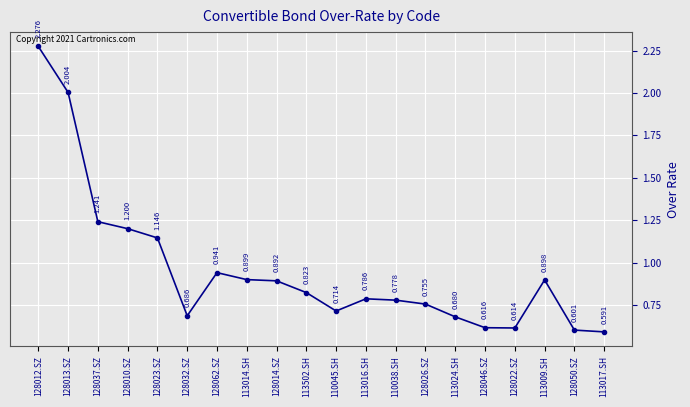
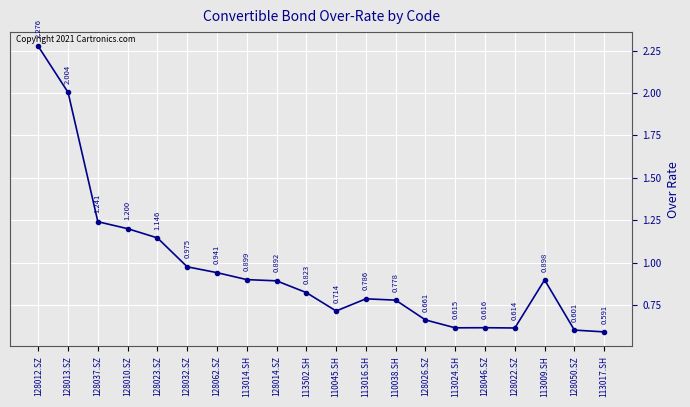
  {
    "128012.SZ": 2.276,
    "128013.SZ": 2.004,
    "128037.SZ": 1.241,
    "128010.SZ": 1.200,
    "128023.SZ": 1.146,
-   "128032.SZ": 0.686,
+   "128032.SZ": 0.975,
    "128062.SZ": 0.941,
    "113014.SH": 0.899,
    "128014.SZ": 0.892,
    "113502.SH": 0.823,
    "110045.SH": 0.714,
    "113016.SH": 0.786,
    "110038.SH": 0.778,
-   "128026.SZ": 0.755,
-   "113024.SH": 0.680,
+   "128026.SZ": 0.661,
+   "113024.SH": 0.615,
    "128046.SZ": 0.616,
    "128022.SZ": 0.614,
    "113009.SH": 0.898,
    "128050.SZ": 0.601,
    "113017.SH": 0.591
  }
